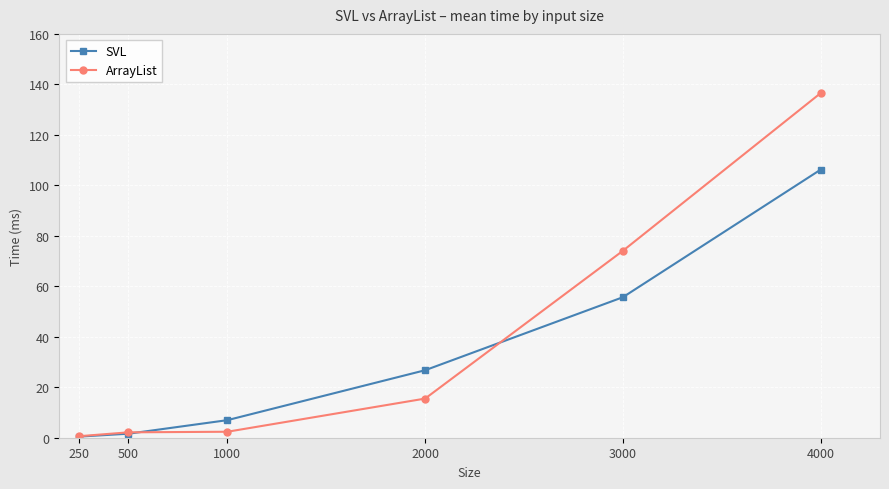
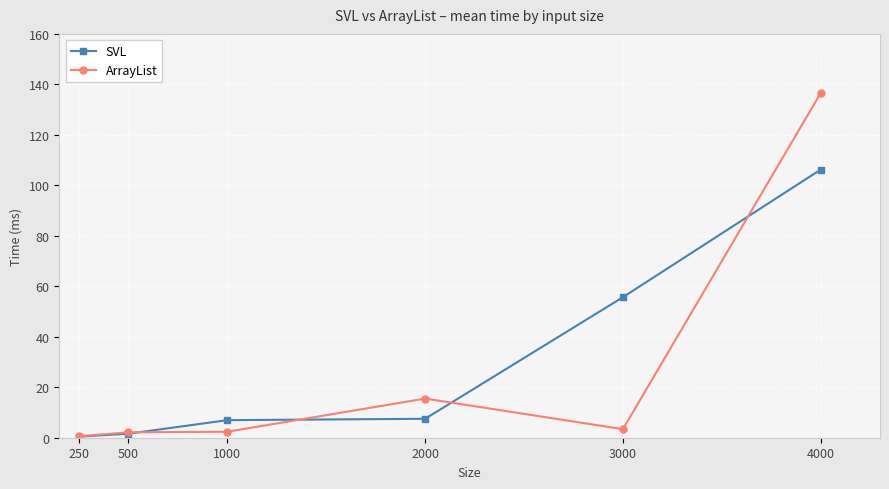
  {
    "SVL": {
      "1000": 7,
-     "2000": 27,
+     "2000": 8,
      "3000": 56,
      "4000": 106
    },
    "ArrayList": {
      "1000": 2,
      "2000": 16,
-     "3000": 74,
+     "3000": 3,
      "4000": 137
    }
  }
